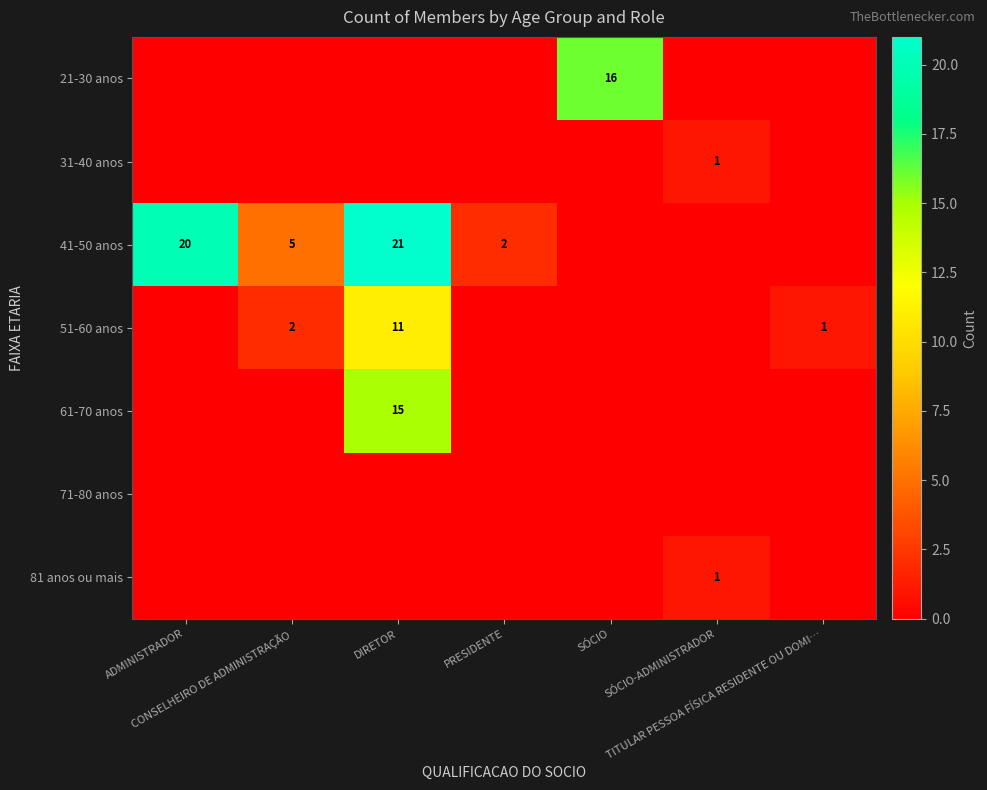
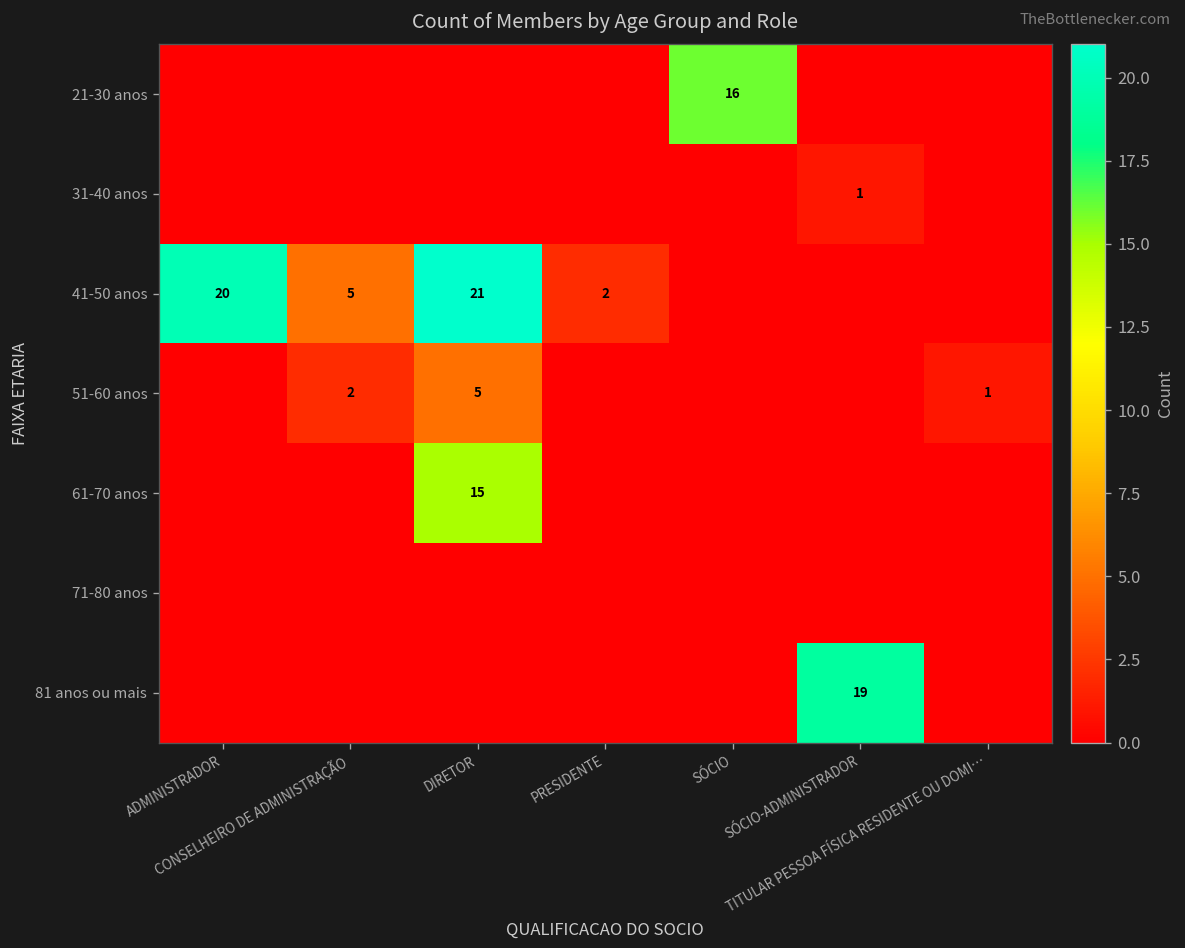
  {
    "21-30 anos": {
      "SÓCIO": 16
    },
    "31-40 anos": {
      "SÓCIO-ADMINISTRADOR": 1
    },
    "41-50 anos": {
      "ADMINISTRADOR": 20,
      "CONSELHEIRO DE ADMINISTRAÇÃO": 5,
      "DIRETOR": 21,
      "PRESIDENTE": 2
    },
    "51-60 anos": {
      "CONSELHEIRO DE ADMINISTRAÇÃO": 2,
-     "DIRETOR": 11,
+     "DIRETOR": 5,
      "TITULAR PESSOA FÍSICA RESIDENTE OU DOMI…": 1
    },
    "61-70 anos": {
      "DIRETOR": 15
    },
    "81 anos ou mais": {
-     "SÓCIO-ADMINISTRADOR": 1
+     "SÓCIO-ADMINISTRADOR": 19
    }
  }
